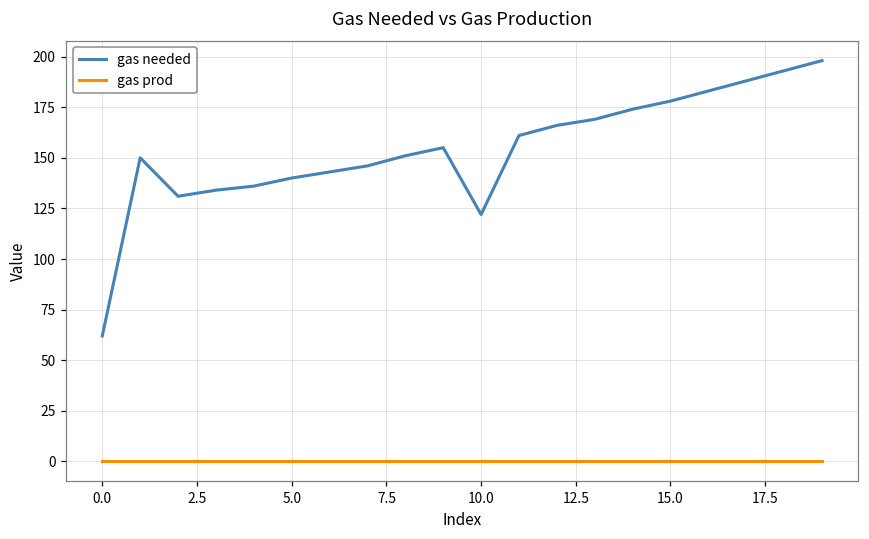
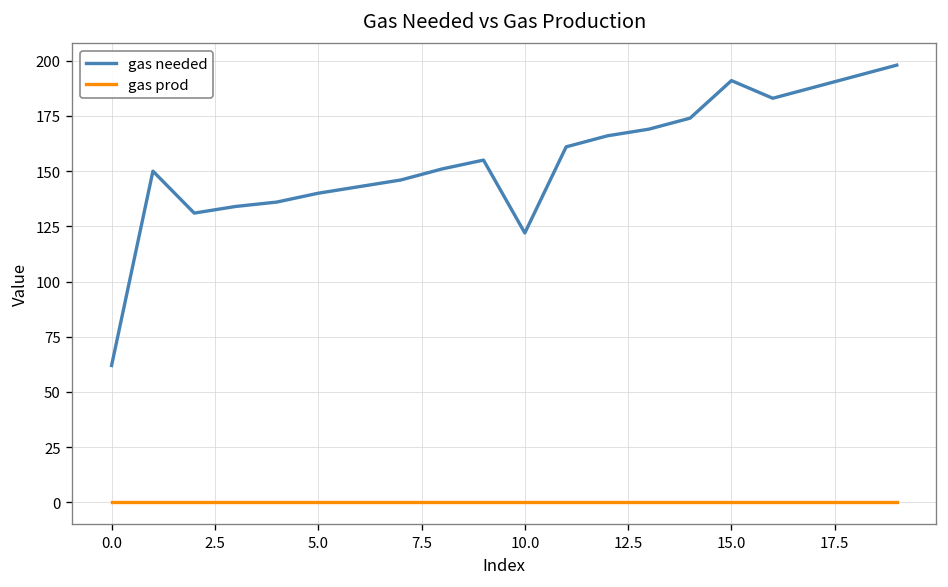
  {
    "gas needed": {
      "0.0": 62,
      "5.0": 140,
      "10.0": 122,
-     "15.0": 178
+     "15.0": 191
    },
    "gas prod": {
      "0.0": 0,
      "5.0": 0,
      "10.0": 0,
      "15.0": 0
    }
  }
